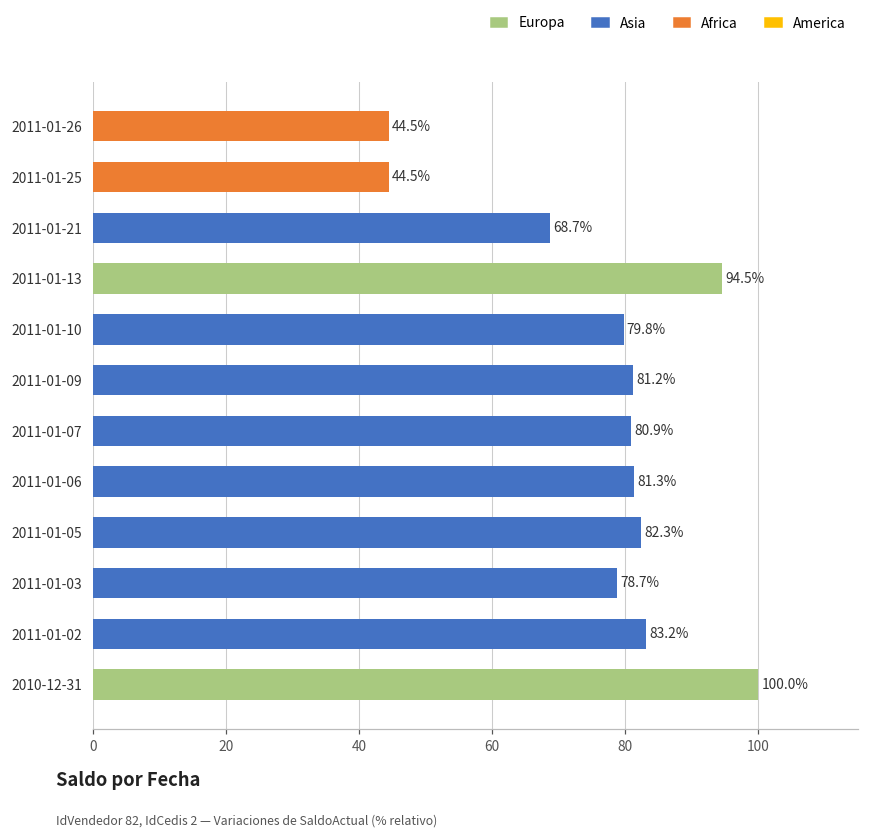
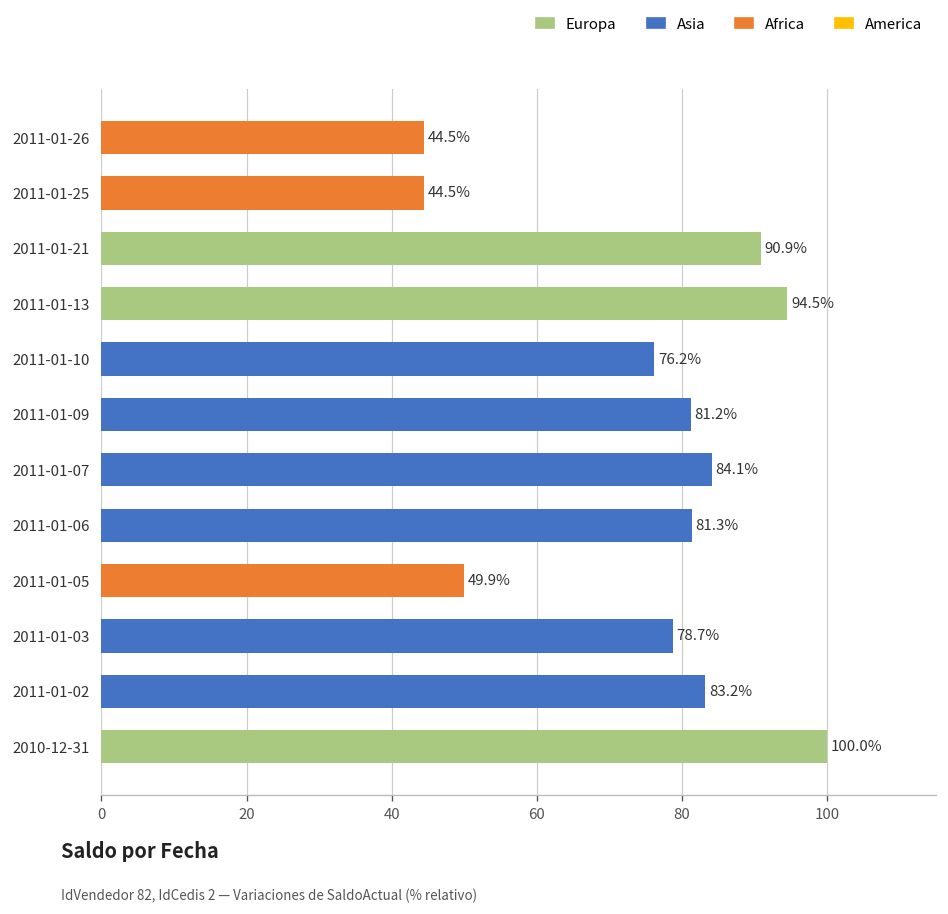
  {
    "2011-01-26": "44.5%",
    "2011-01-25": "44.5%",
-   "2011-01-21": "68.7%",
+   "2011-01-21": "90.9%",
    "2011-01-13": "94.5%",
-   "2011-01-10": "79.8%",
+   "2011-01-10": "76.2%",
    "2011-01-09": "81.2%",
-   "2011-01-07": "80.9%",
+   "2011-01-07": "84.1%",
    "2011-01-06": "81.3%",
-   "2011-01-05": "82.3%",
+   "2011-01-05": "49.9%",
    "2011-01-03": "78.7%",
    "2011-01-02": "83.2%",
    "2010-12-31": "100.0%"
  }
